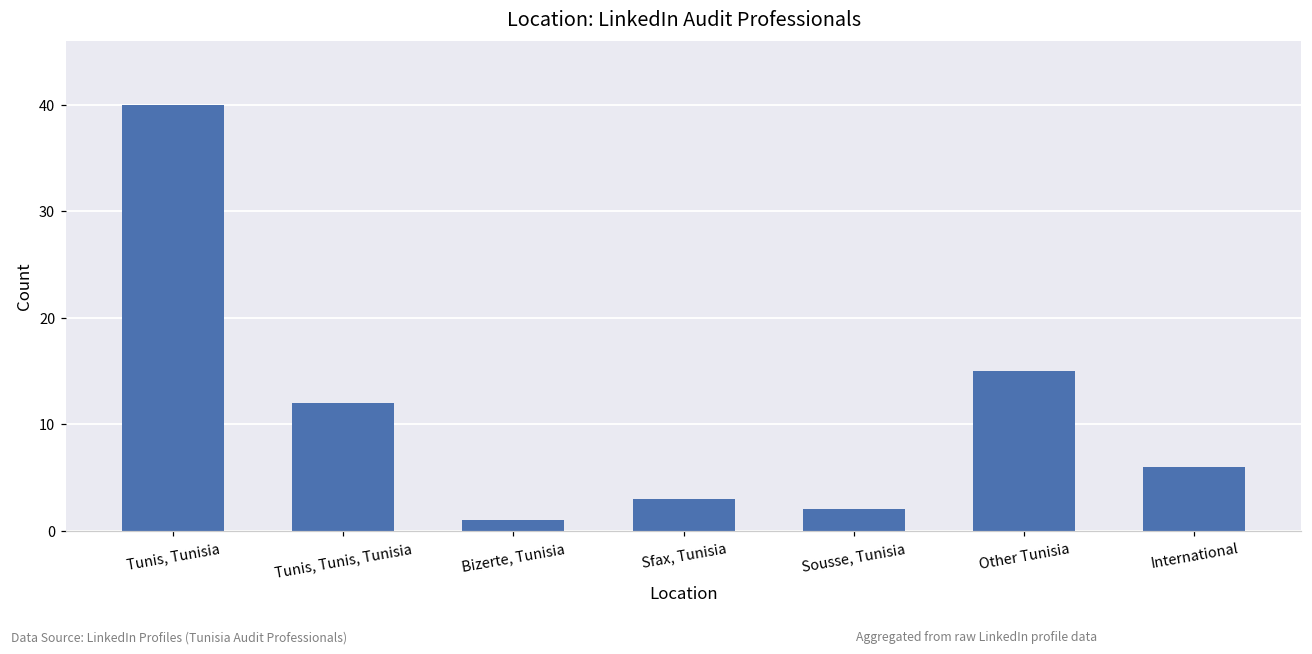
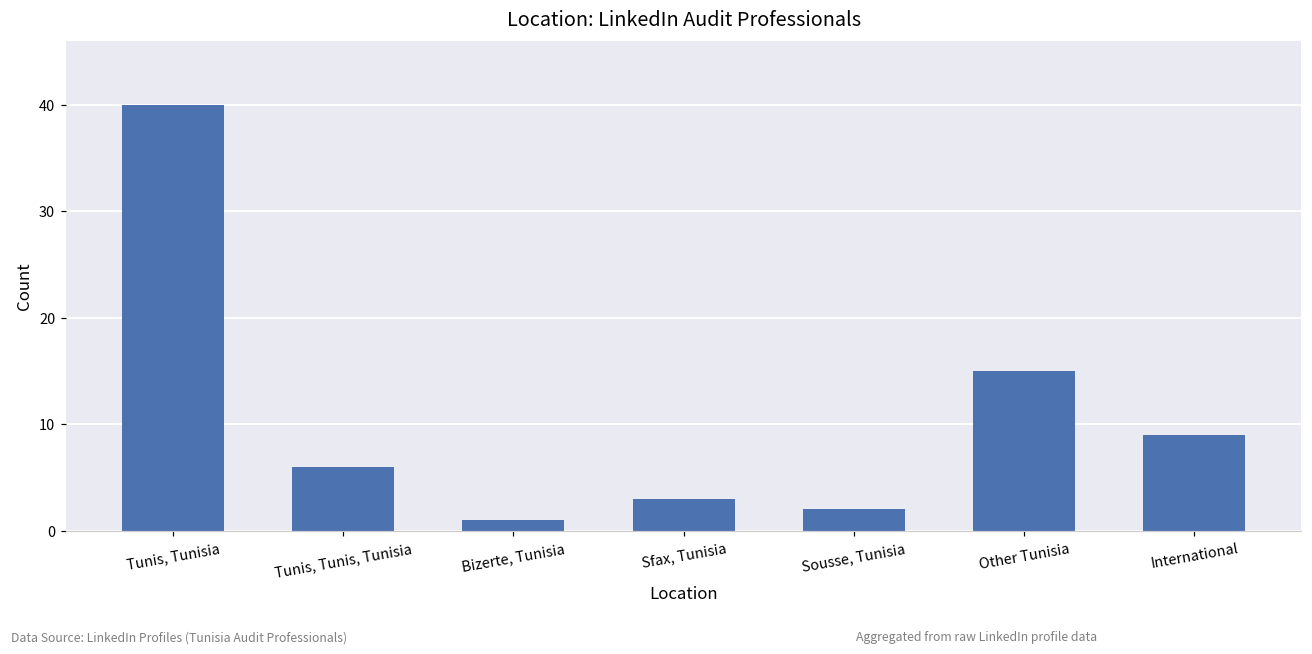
  {
    "Tunis, Tunisia": 40,
-   "Tunis, Tunis, Tunisia": 12,
+   "Tunis, Tunis, Tunisia": 6,
    "Bizerte, Tunisia": 1,
    "Sfax, Tunisia": 3,
    "Sousse, Tunisia": 2,
    "Other Tunisia": 15,
-   "International": 6
+   "International": 9
  }
